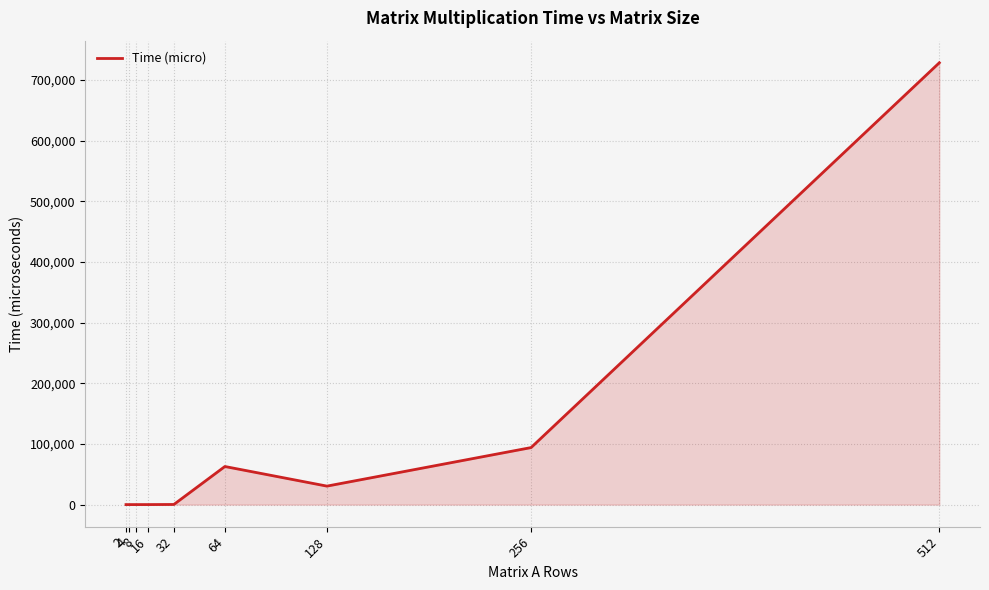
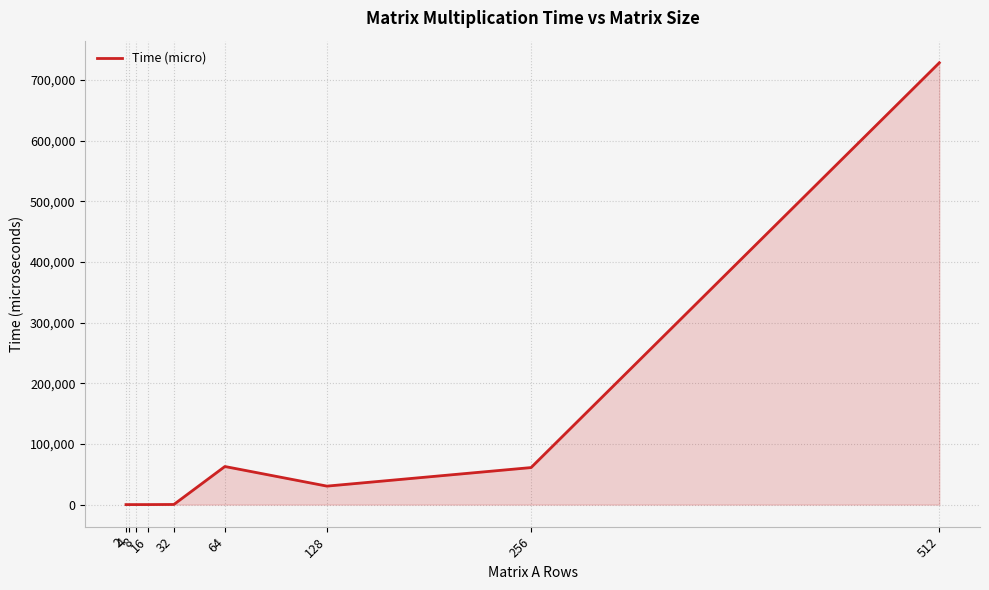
  {
    "2": "0",
    "4": "0",
    "8": "0",
    "16": "0",
    "32": "0",
    "64": "60,000",
    "128": "30,000",
-   "256": "90,000",
+   "256": "60,000",
    "512": "730,000"
  }
